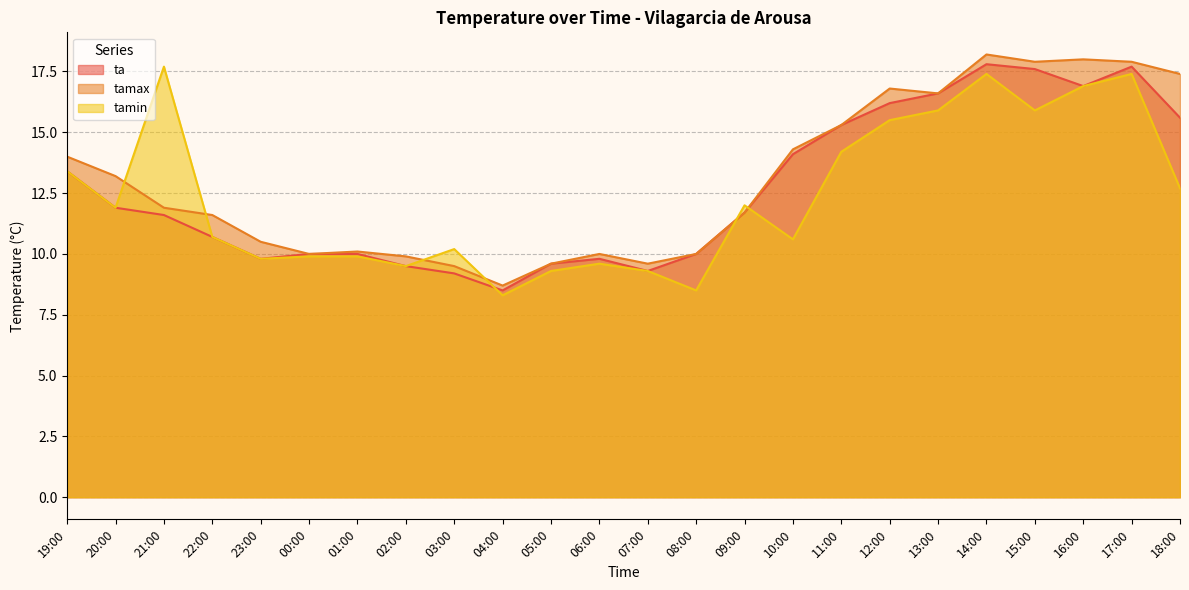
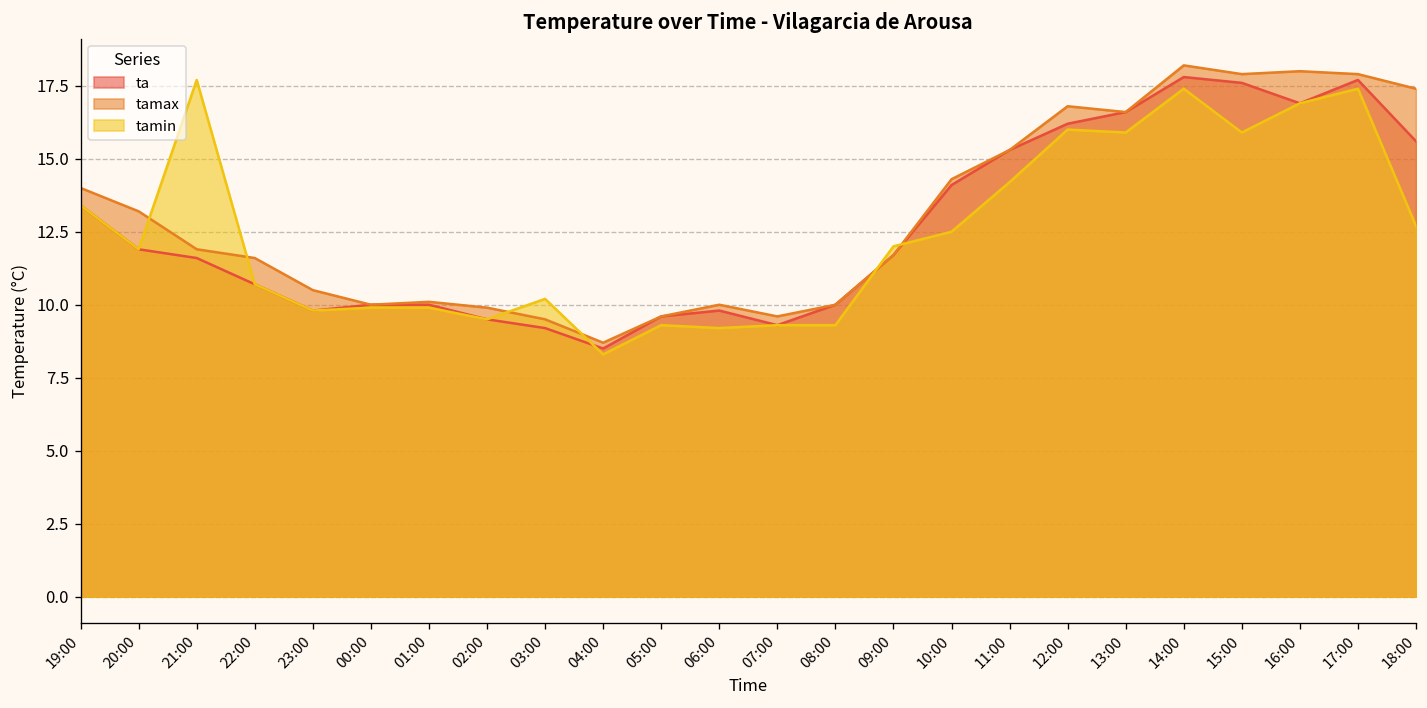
  {
    "tamin": {
      "21:00": 17.7,
      "03:00": 10.2,
      "04:00": 8.3,
      "05:00": 9.3,
-     "06:00": 9.6,
-     "08:00": 8.5,
+     "06:00": 9.2,
+     "08:00": 9.3,
      "09:00": 12.0,
-     "10:00": 10.6,
+     "10:00": 12.5,
      "11:00": 14.2,
-     "12:00": 15.5,
+     "12:00": 16.0,
      "13:00": 15.9,
      "14:00": 17.4,
      "15:00": 15.9,
      "17:00": 17.4,
      "18:00": 12.7
    }
  }
